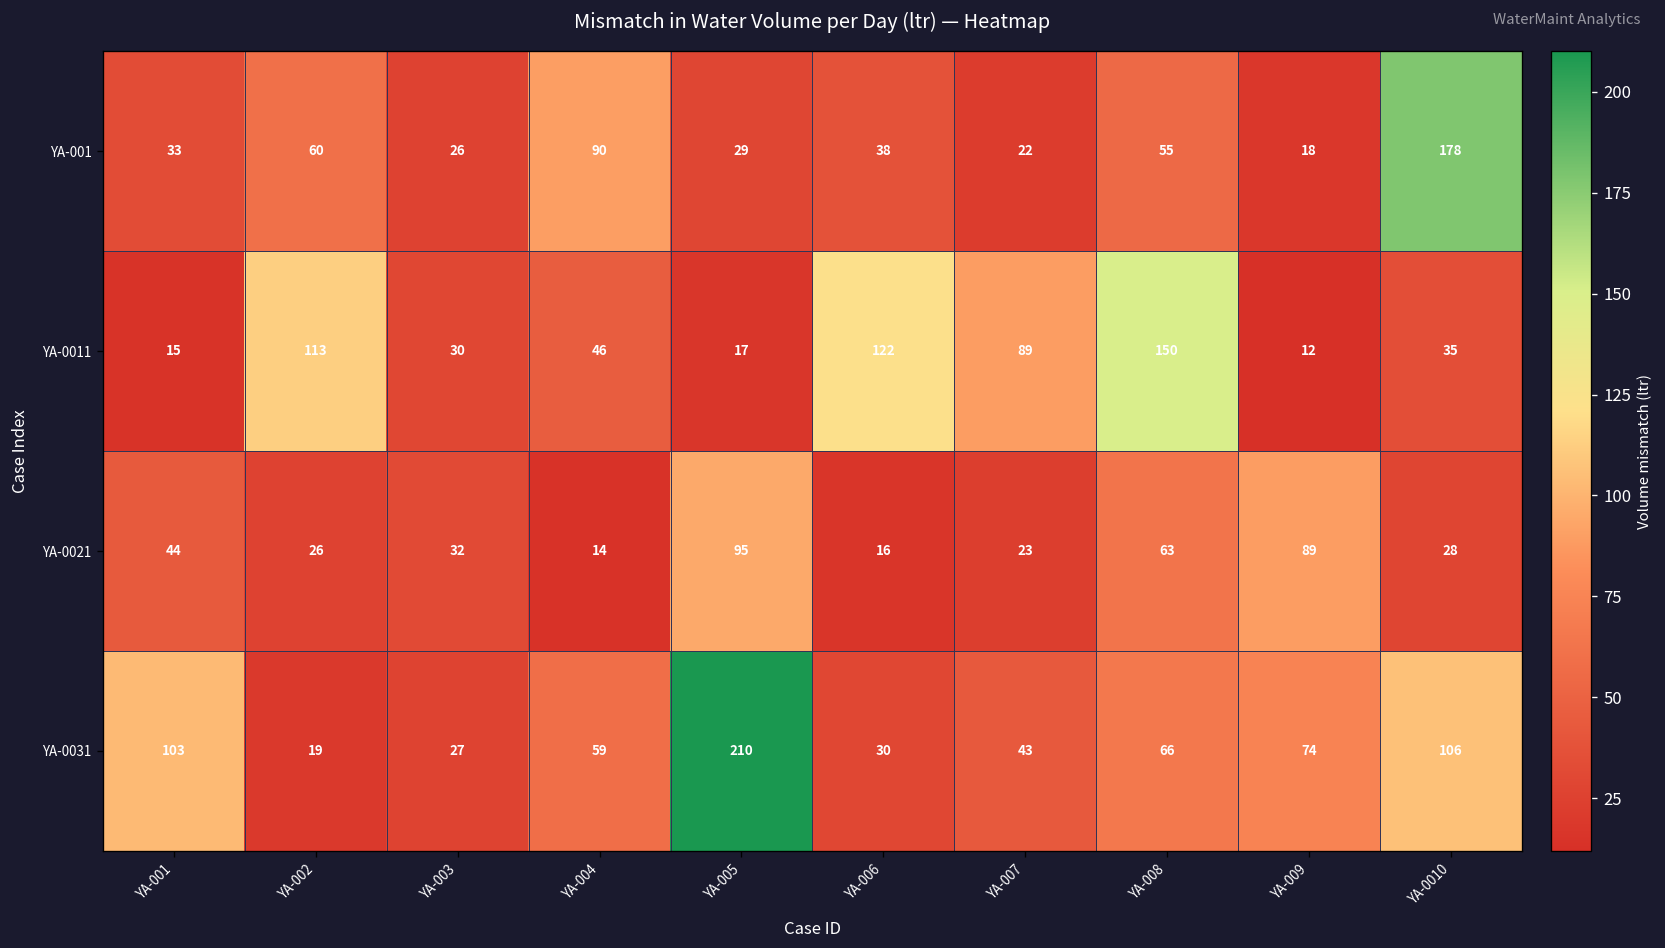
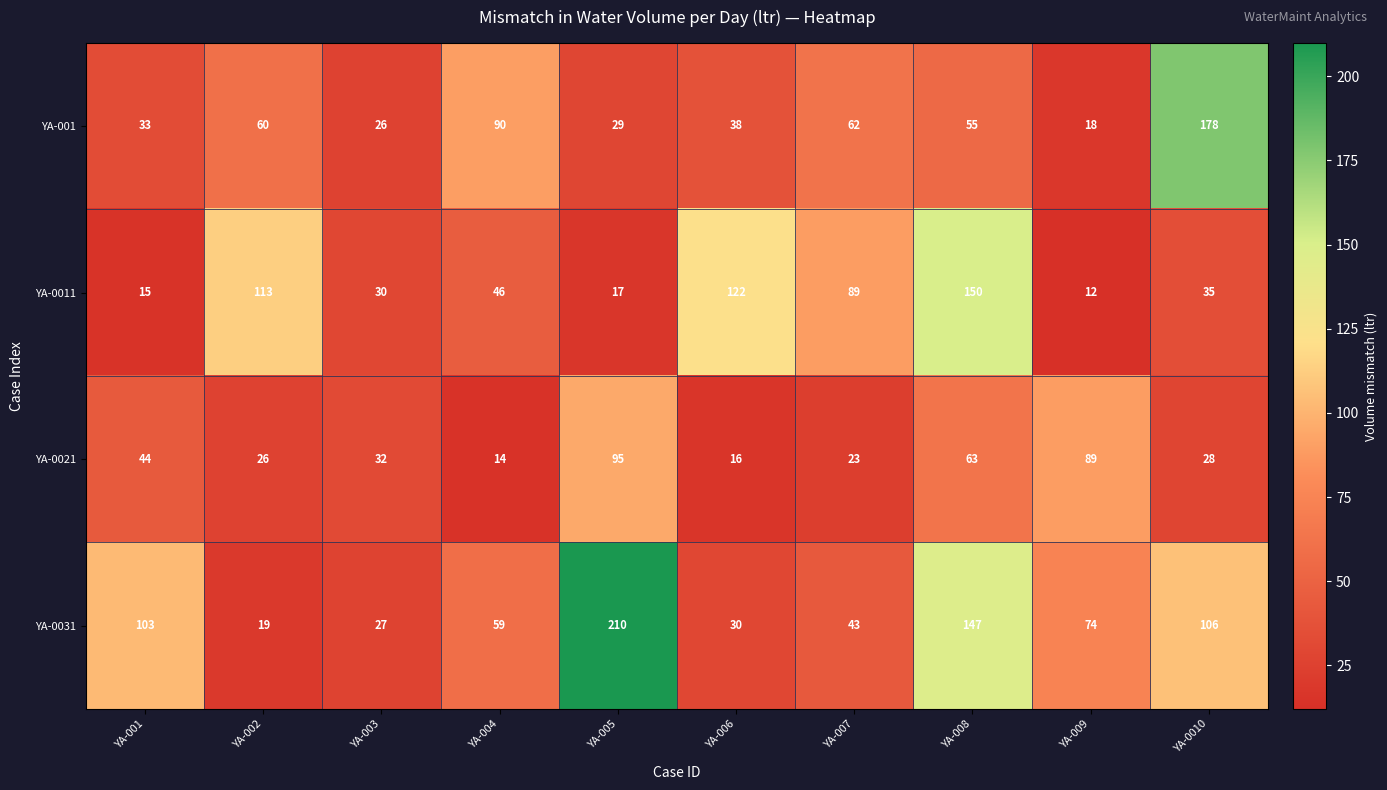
  {
    "YA-001": {
      "YA-001": 33,
      "YA-002": 60,
      "YA-003": 26,
      "YA-004": 90,
      "YA-005": 29,
      "YA-006": 38,
-     "YA-007": 22,
+     "YA-007": 62,
      "YA-008": 55,
      "YA-009": 18,
      "YA-0010": 178
    },
    "YA-0011": {
      "YA-001": 15,
      "YA-002": 113,
      "YA-003": 30,
      "YA-004": 46,
      "YA-005": 17,
      "YA-006": 122,
      "YA-007": 89,
      "YA-008": 150,
      "YA-009": 12,
      "YA-0010": 35
    },
    "YA-0021": {
      "YA-001": 44,
      "YA-002": 26,
      "YA-003": 32,
      "YA-004": 14,
      "YA-005": 95,
      "YA-006": 16,
      "YA-007": 23,
      "YA-008": 63,
      "YA-009": 89,
      "YA-0010": 28
    },
    "YA-0031": {
      "YA-001": 103,
      "YA-002": 19,
      "YA-003": 27,
      "YA-004": 59,
      "YA-005": 210,
      "YA-006": 30,
      "YA-007": 43,
-     "YA-008": 66,
+     "YA-008": 147,
      "YA-009": 74,
      "YA-0010": 106
    }
  }
